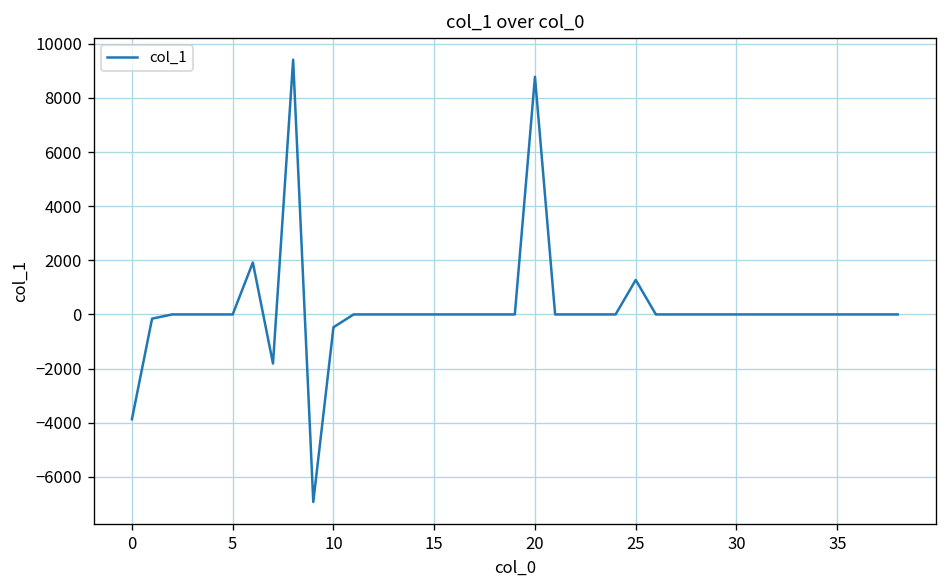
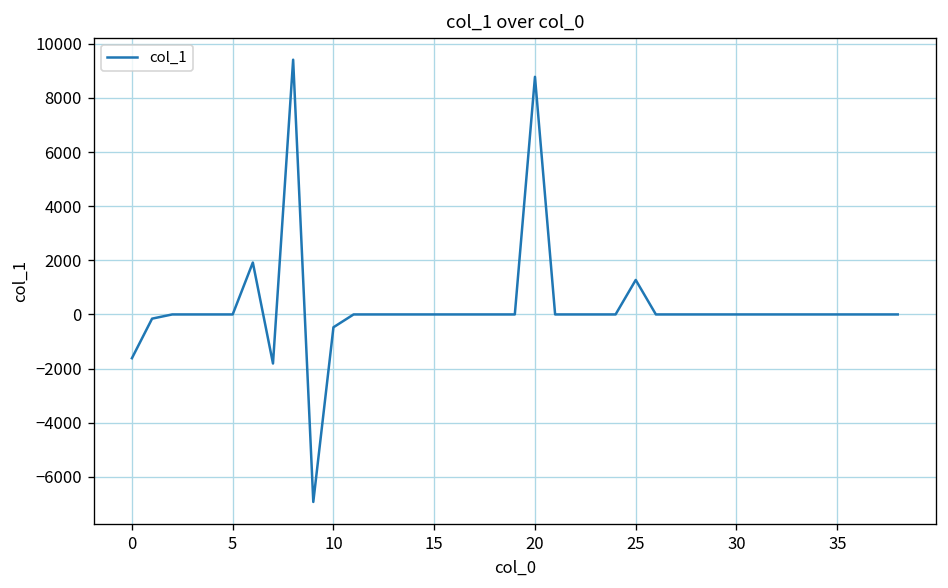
  {
-   "0": -3900,
+   "0": -1600,
    "5": 0,
    "10": -500,
    "15": 0,
    "20": 8800,
    "25": 1300,
    "30": 0,
    "35": 0
  }
